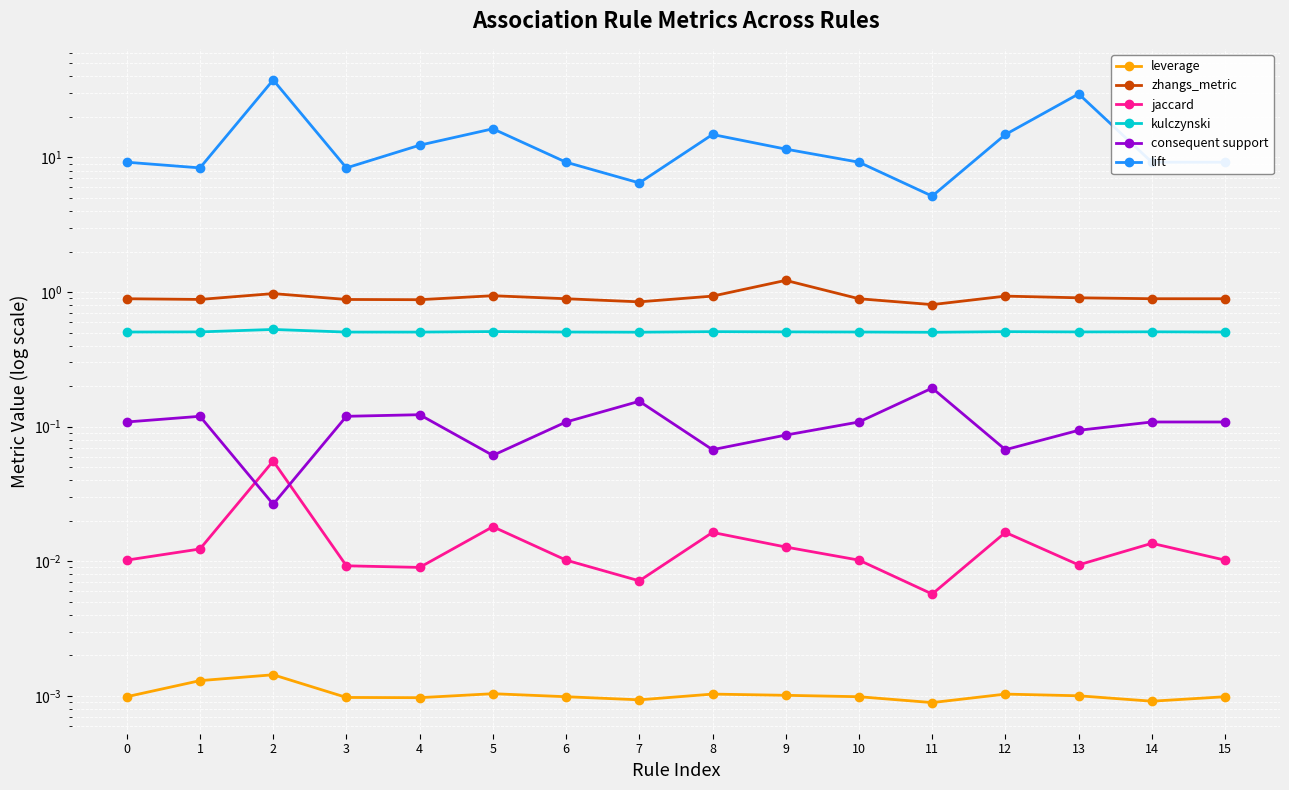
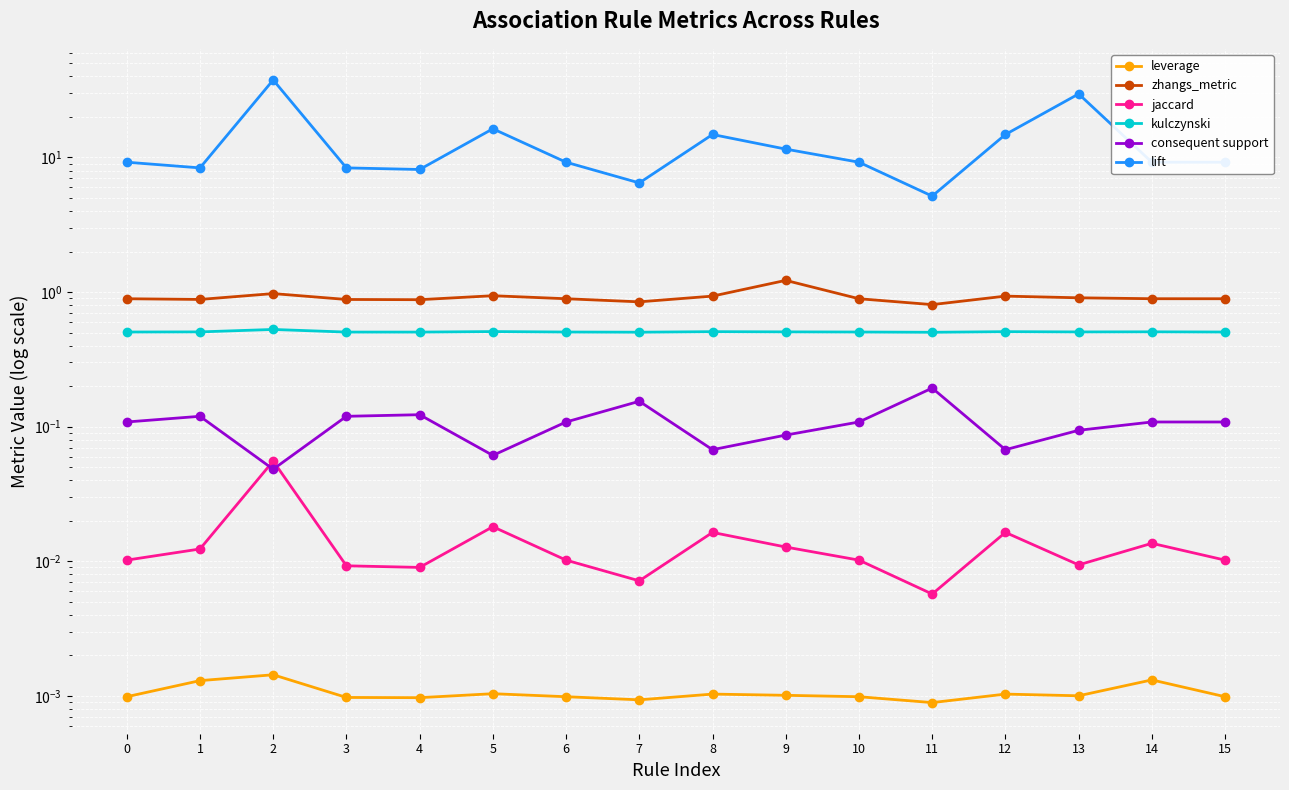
  {
    "leverage": {
      "0": 0.0010,
      "1": 0.0013,
      "2": 0.0014,
      "3": 0.0010,
      "4": 0.0010,
      "5": 0.0010,
      "6": 0.0010,
      "7": 0.0009,
      "8": 0.0010,
      "9": 0.0010,
      "10": 0.0010,
      "11": 0.0009,
      "12": 0.0010,
      "13": 0.0010,
-     "14": 0.0009,
+     "14": 0.0013,
      "15": 0.0010
    },
    "zhangs_metric": {
      "0": 0.9,
      "1": 0.9,
      "2": 1.0,
      "3": 0.9,
      "4": 0.9,
      "5": 0.9,
      "6": 0.9,
      "7": 0.8,
      "8": 0.9,
      "9": 1.2,
      "10": 0.9,
      "11": 0.8,
      "12": 0.9,
      "13": 0.9,
      "14": 0.9,
      "15": 0.9
    },
    "jaccard": {
      "0": 0.010,
      "1": 0.012,
      "2": 0.056,
      "3": 0.009,
      "4": 0.009,
      "5": 0.018,
      "6": 0.010,
      "7": 0.007,
      "8": 0.016,
      "9": 0.013,
      "10": 0.010,
      "11": 0.0057,
      "12": 0.016,
      "13": 0.009,
      "14": 0.014,
      "15": 0.010
    },
    "kulczynski": {
      "0": 0.51,
      "1": 0.51,
      "2": 0.53,
      "3": 0.50,
      "4": 0.50,
      "5": 0.51,
      "6": 0.51,
      "7": 0.50,
      "8": 0.51,
      "9": 0.51,
      "10": 0.51,
      "11": 0.50,
      "12": 0.51,
      "13": 0.51,
      "14": 0.51,
      "15": 0.51
    },
    "consequent support": {
      "0": 0.11,
      "1": 0.12,
-     "2": 0.027,
+     "2": 0.048,
      "3": 0.12,
      "4": 0.12,
      "5": 0.06,
      "6": 0.11,
      "7": 0.15,
      "8": 0.07,
      "9": 0.09,
      "10": 0.11,
      "11": 0.19,
      "12": 0.07,
      "13": 0.09,
      "14": 0.11,
      "15": 0.11
    },
    "lift": {
      "0": 9,
      "1": 8,
      "2": 38,
      "3": 8,
-     "4": 12,
+     "4": 8,
      "5": 16,
      "6": 9,
      "7": 6,
      "8": 15,
      "9": 12,
      "10": 9,
      "11": 5,
      "12": 15,
      "13": 30
    }
  }
